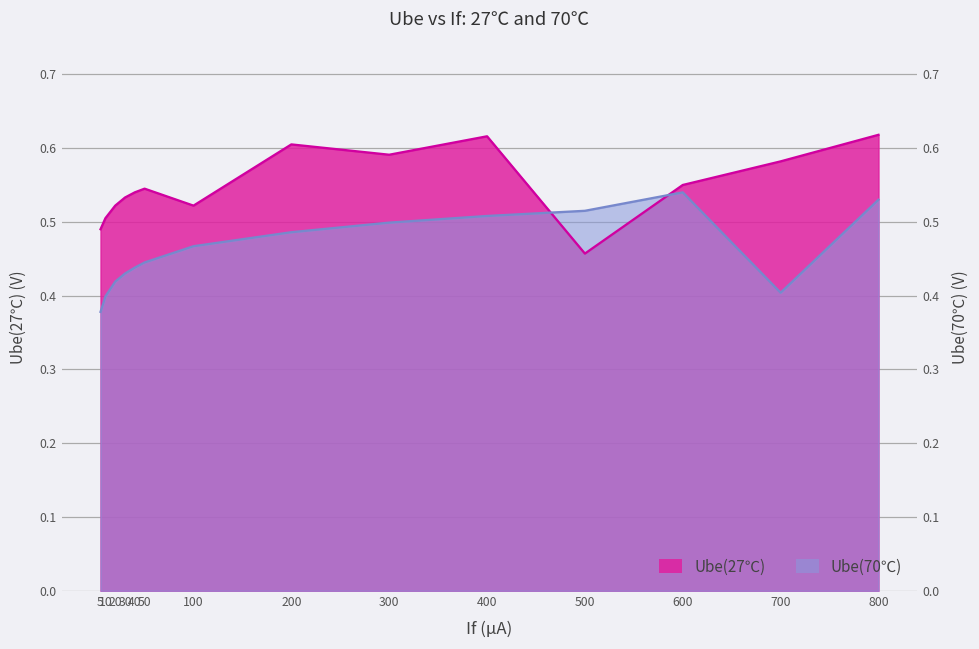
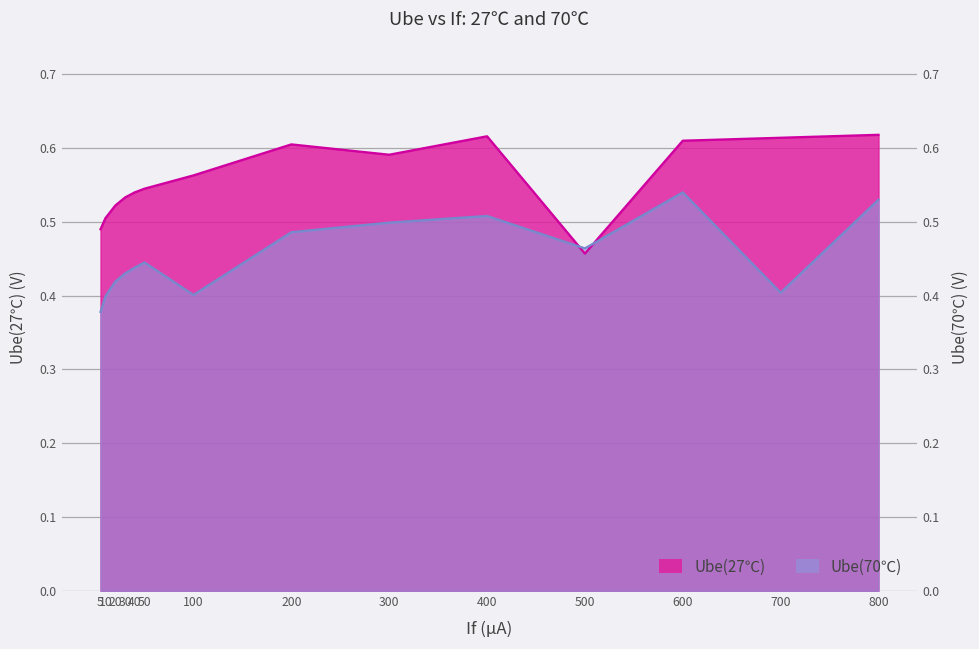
  {
    "Ube(27℃)": {
-     "100": 0.52,
+     "100": 0.56,
      "200": 0.61,
      "300": 0.59,
      "400": 0.62,
      "500": 0.46,
-     "600": 0.55,
-     "700": 0.58,
+     "600": 0.61,
+     "700": 0.61,
      "800": 0.62
    },
    "Ube(70℃)": {
-     "100": 0.47,
+     "100": 0.40,
      "200": 0.49,
      "300": 0.50,
      "400": 0.51,
-     "500": 0.52,
+     "500": 0.46,
      "600": 0.54,
      "700": 0.40,
      "800": 0.53
    }
  }
